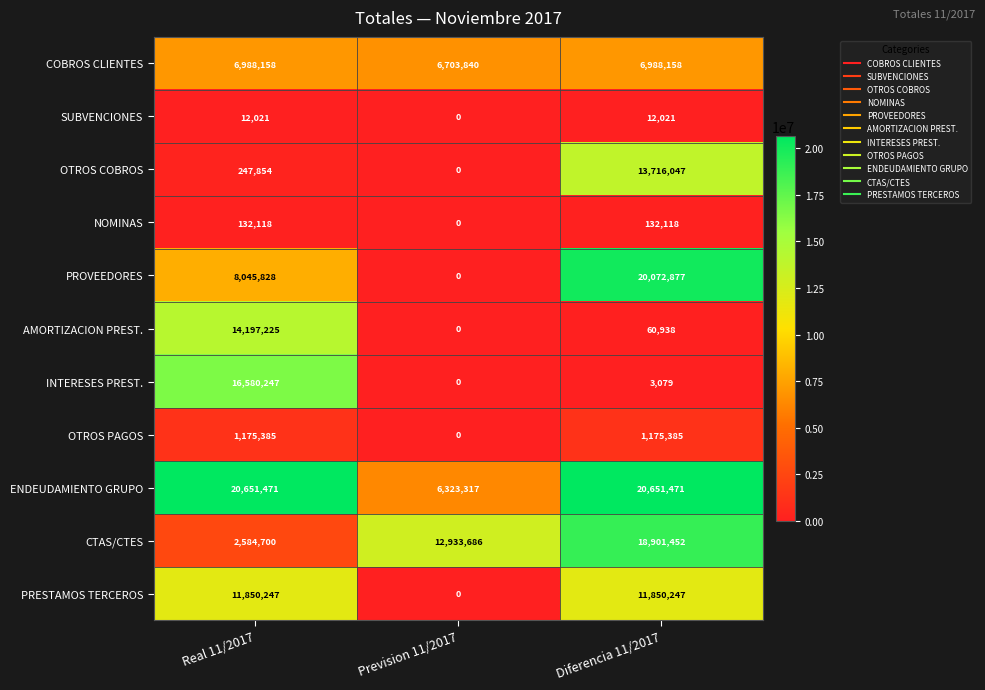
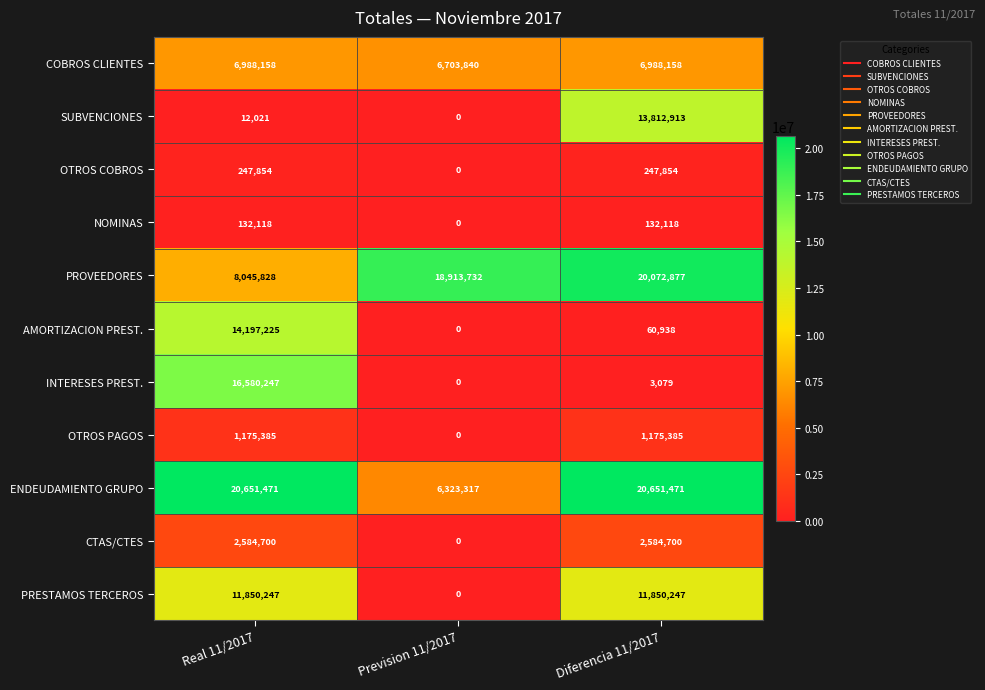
  {
    "COBROS CLIENTES": {
      "Real 11/2017": "6,988,158",
      "Prevision 11/2017": "6,703,840",
      "Diferencia 11/2017": "6,988,158"
    },
    "SUBVENCIONES": {
      "Real 11/2017": "12,021",
      "Prevision 11/2017": "0",
-     "Diferencia 11/2017": "12,021"
+     "Diferencia 11/2017": "13,812,913"
    },
    "OTROS COBROS": {
      "Real 11/2017": "247,854",
      "Prevision 11/2017": "0",
-     "Diferencia 11/2017": "13,716,047"
+     "Diferencia 11/2017": "247,854"
    },
    "NOMINAS": {
      "Real 11/2017": "132,118",
      "Prevision 11/2017": "0",
      "Diferencia 11/2017": "132,118"
    },
    "PROVEEDORES": {
      "Real 11/2017": "8,045,828",
-     "Prevision 11/2017": "0",
+     "Prevision 11/2017": "18,913,732",
      "Diferencia 11/2017": "20,072,877"
    },
    "AMORTIZACION PREST.": {
      "Real 11/2017": "14,197,225",
      "Prevision 11/2017": "0",
      "Diferencia 11/2017": "60,938"
    },
    "INTERESES PREST.": {
      "Real 11/2017": "16,580,247",
      "Prevision 11/2017": "0",
      "Diferencia 11/2017": "3,079"
    },
    "OTROS PAGOS": {
      "Real 11/2017": "1,175,385",
      "Prevision 11/2017": "0",
      "Diferencia 11/2017": "1,175,385"
    },
    "ENDEUDAMIENTO GRUPO": {
      "Real 11/2017": "20,651,471",
      "Prevision 11/2017": "6,323,317",
      "Diferencia 11/2017": "20,651,471"
    },
    "CTAS/CTES": {
      "Real 11/2017": "2,584,700",
-     "Prevision 11/2017": "12,933,686",
-     "Diferencia 11/2017": "18,901,452"
+     "Prevision 11/2017": "0",
+     "Diferencia 11/2017": "2,584,700"
    },
    "PRESTAMOS TERCEROS": {
      "Real 11/2017": "11,850,247",
      "Prevision 11/2017": "0",
      "Diferencia 11/2017": "11,850,247"
    }
  }
